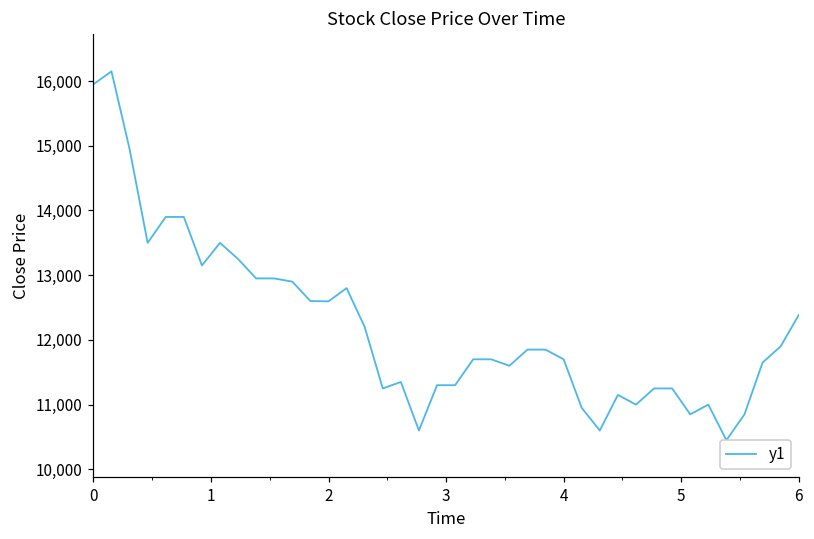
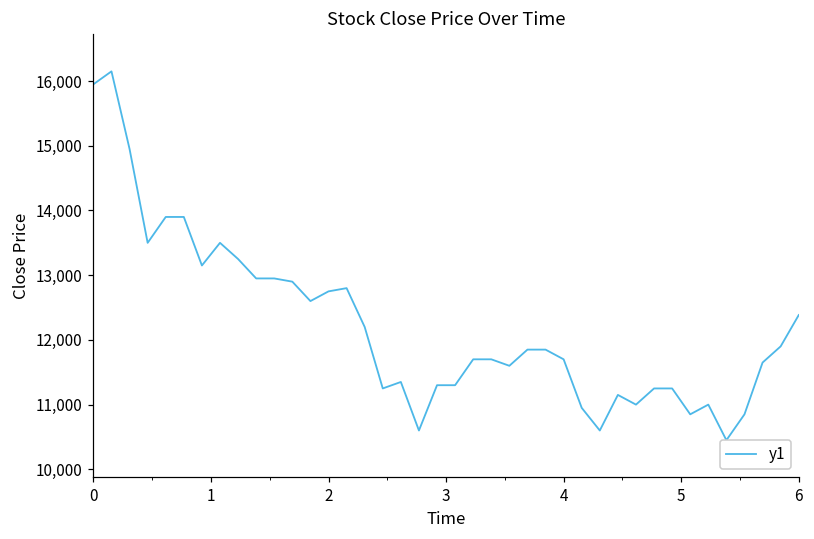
  {
    "0": "16,000",
-   "2": "12,600",
+   "2": "12,800",
    "4": "11,700",
    "6": "12,400"
  }
